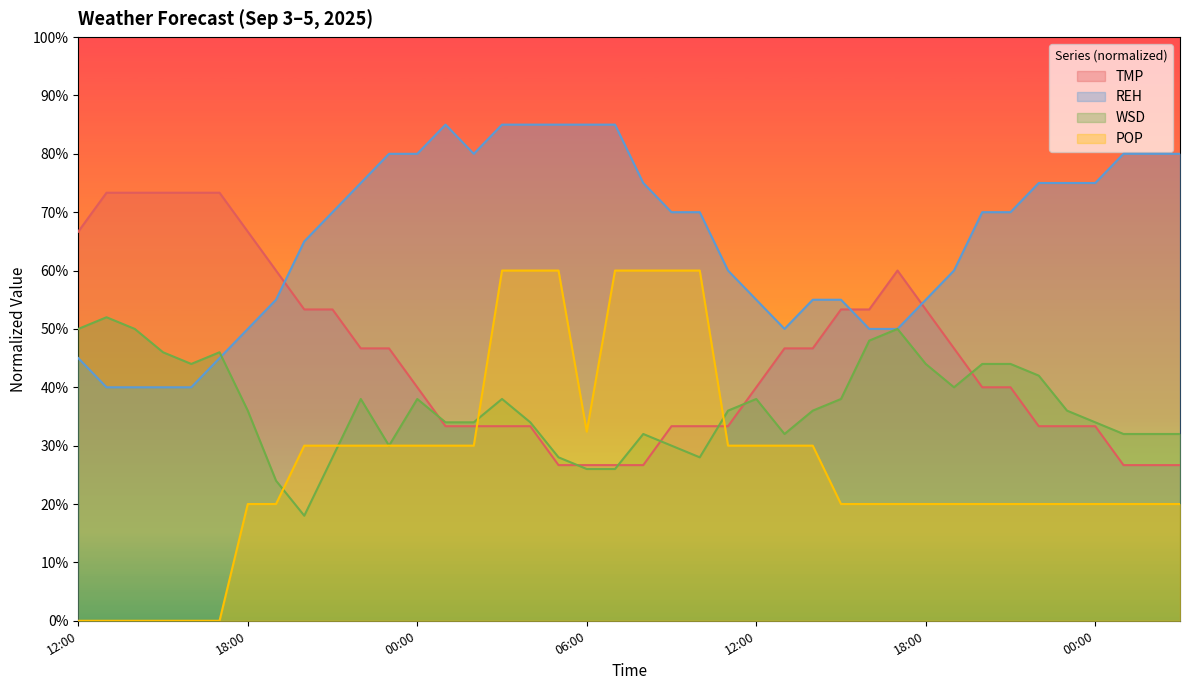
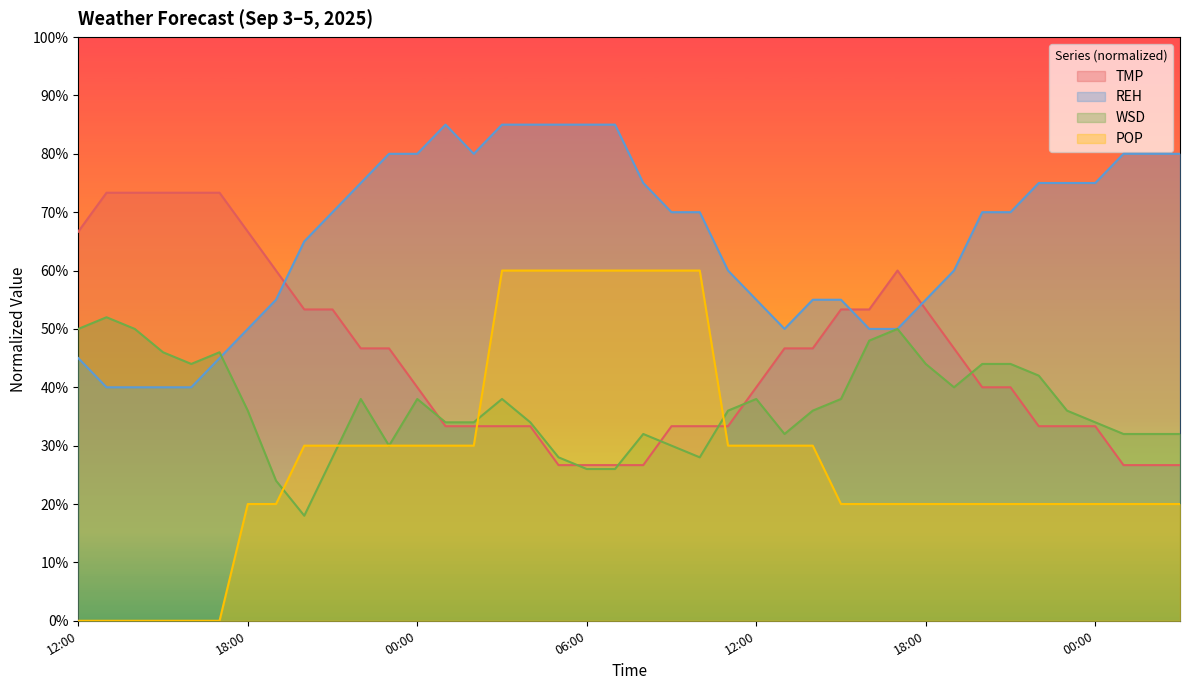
  {
    "TMP": {
      "06:00": "27%"
    },
    "REH": {
      "06:00": "85%"
    },
    "WSD": {
      "06:00": "26%"
    },
    "POP": {
-     "06:00": "32%"
+     "06:00": "60%"
    }
  }
